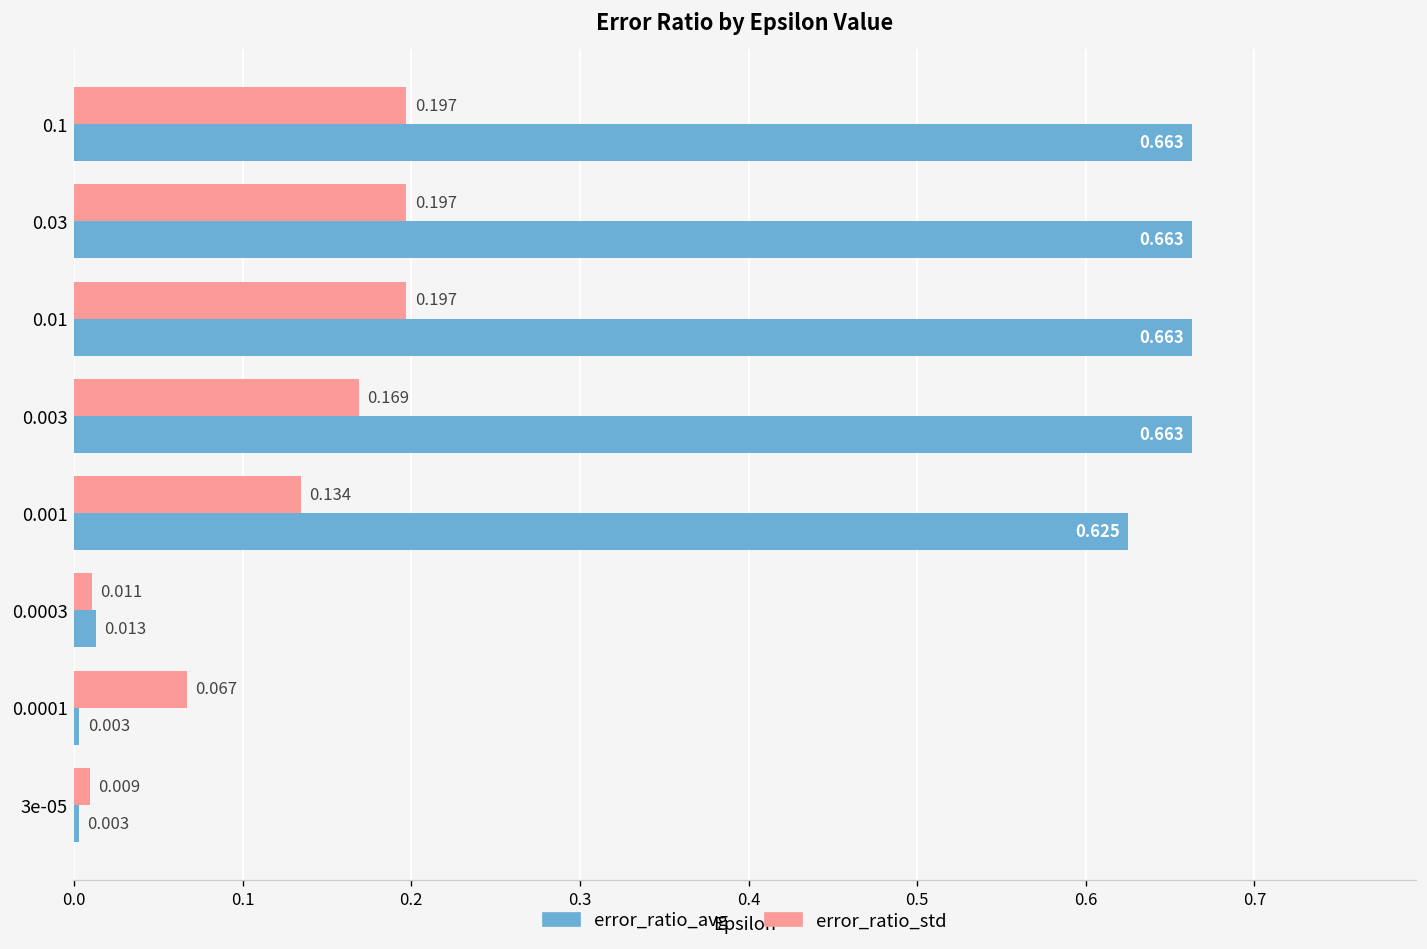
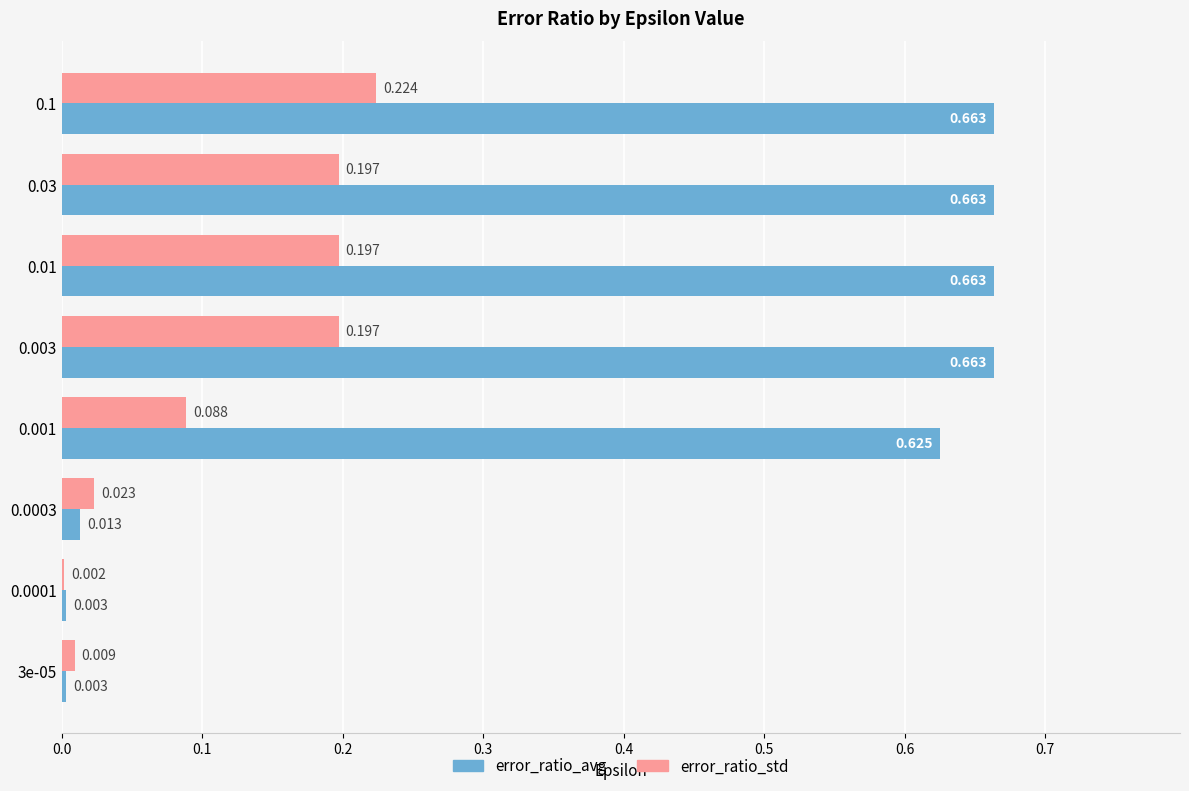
  {
    "error_ratio_avg": {
      "0.1": 0.663,
      "0.03": 0.663,
      "0.01": 0.663,
      "0.003": 0.663,
      "0.001": 0.625,
      "0.0003": 0.013,
      "0.0001": 0.003,
      "3e-05": 0.003
    },
    "error_ratio_std": {
-     "0.1": 0.197,
+     "0.1": 0.224,
      "0.03": 0.197,
      "0.01": 0.197,
-     "0.003": 0.169,
-     "0.001": 0.134,
-     "0.0003": 0.011,
-     "0.0001": 0.067,
+     "0.003": 0.197,
+     "0.001": 0.088,
+     "0.0003": 0.023,
+     "0.0001": 0.002,
      "3e-05": 0.009
    }
  }
